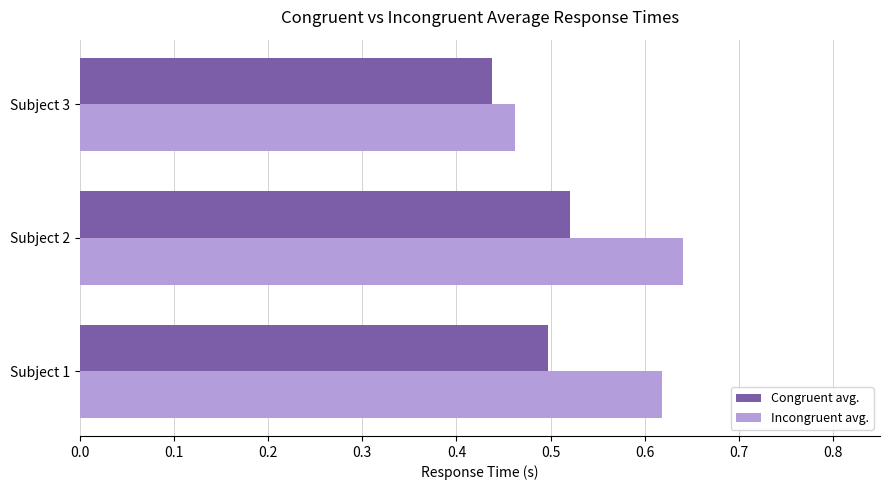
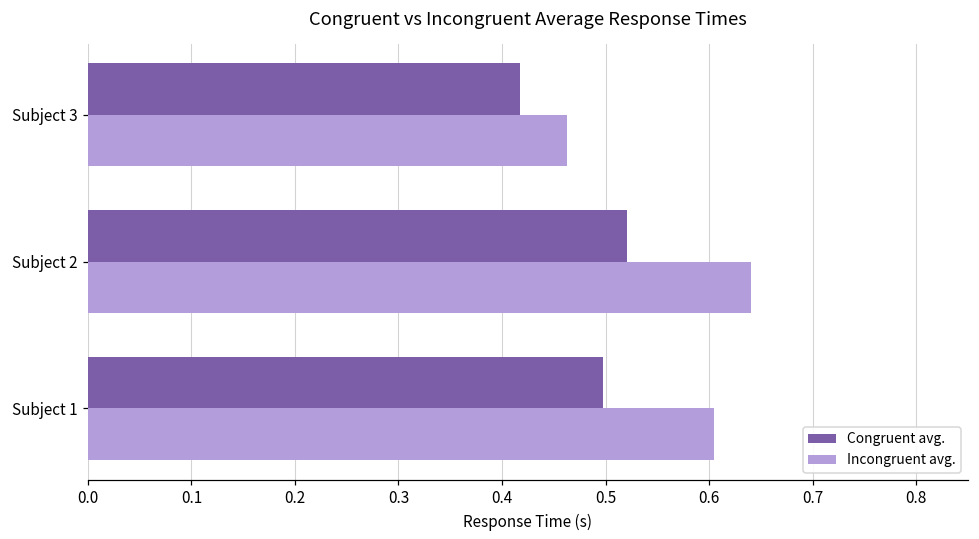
  {
    "Congruent avg.": {
-     "Subject 3": 0.44,
+     "Subject 3": 0.42,
      "Subject 2": 0.52,
      "Subject 1": 0.50
    },
    "Incongruent avg.": {
      "Subject 3": 0.46,
      "Subject 2": 0.64,
-     "Subject 1": 0.62
+     "Subject 1": 0.61
    }
  }
